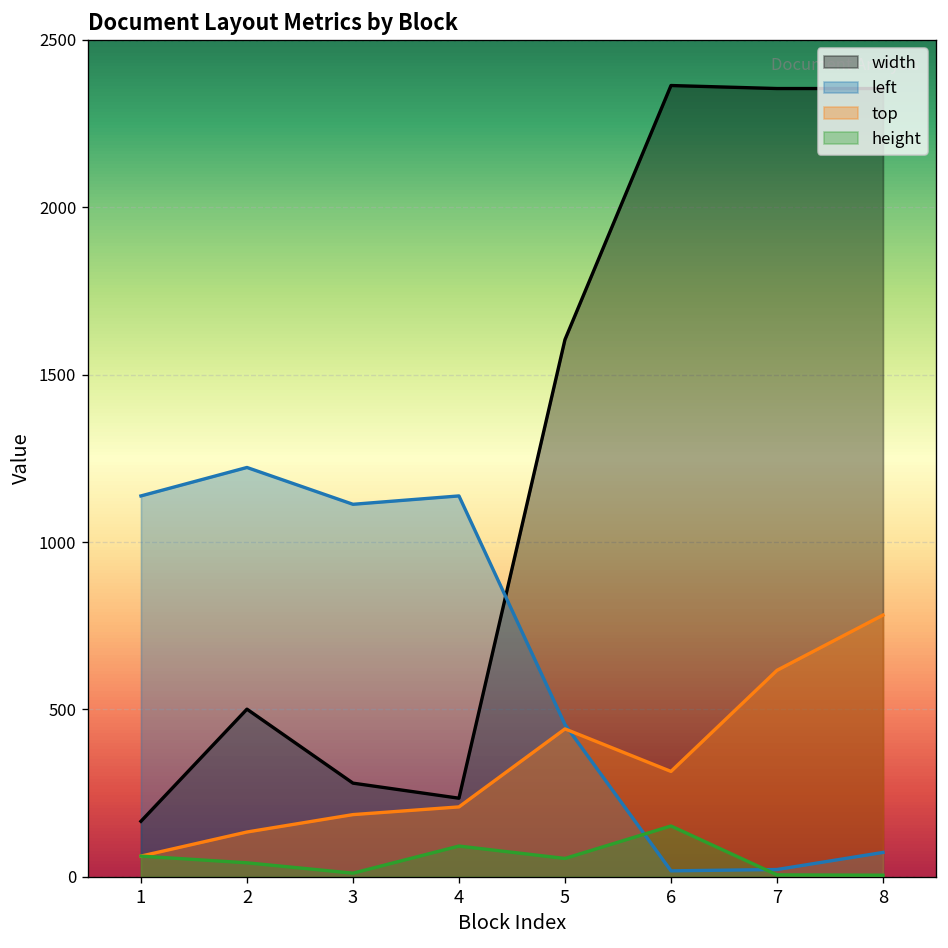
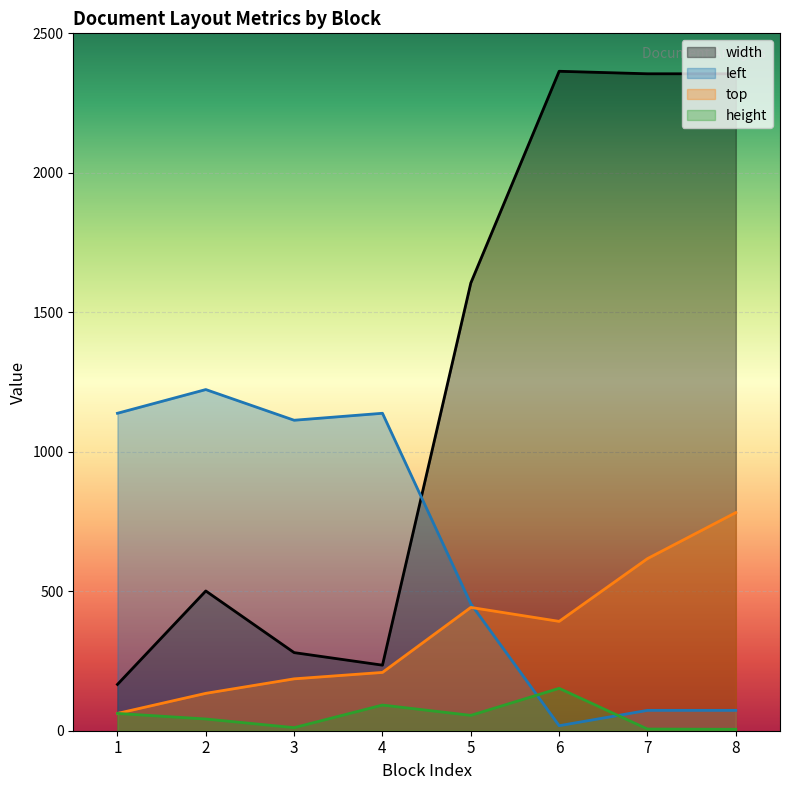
  {
    "width": {
      "1": 170,
      "2": 500,
      "3": 280,
      "4": 240,
      "5": 1610,
      "6": 2360,
      "7": 2360
    },
    "left": {
      "1": 1140,
      "2": 1220,
      "3": 1110,
      "4": 1140,
      "5": 460,
      "6": 20,
-     "7": 20,
+     "7": 70,
      "8": 70
    },
    "top": {
      "2": 130,
      "3": 190,
      "4": 210,
      "5": 440,
-     "6": 320,
+     "6": 390,
      "7": 620,
      "8": 780
    },
    "height": {
      "2": 40,
      "3": 10,
      "4": 90,
      "5": 60,
      "6": 150,
      "7": 10,
      "8": 10
    }
  }
